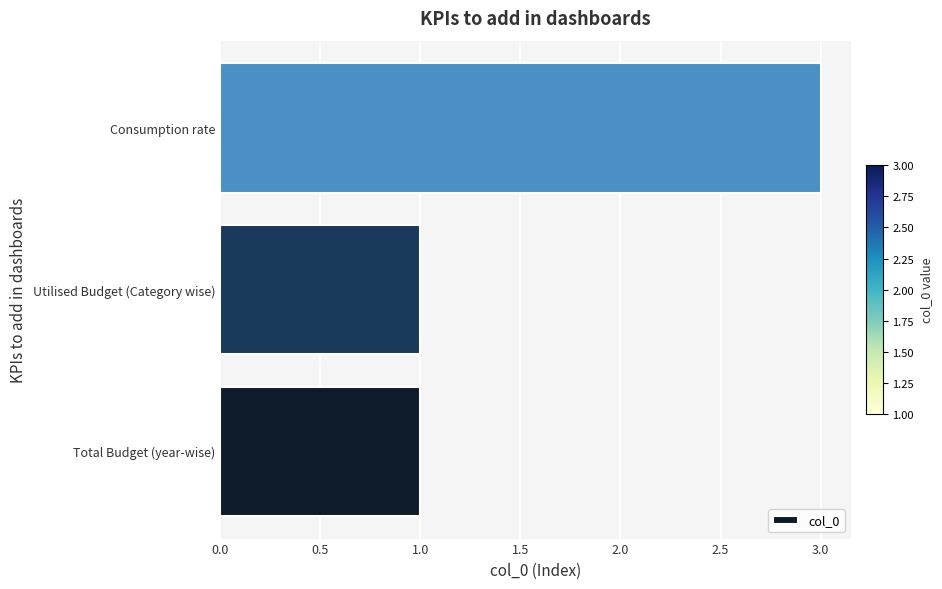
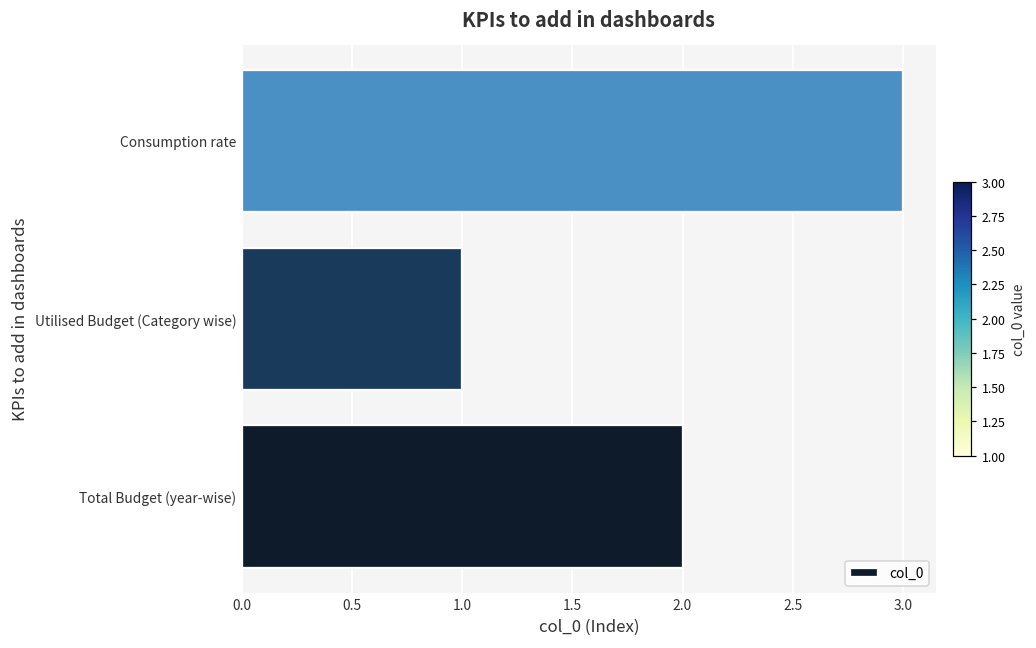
  {
    "Consumption rate": 3,
    "Utilised Budget (Category wise)": 1,
-   "Total Budget (year-wise)": 1
+   "Total Budget (year-wise)": 2
  }
